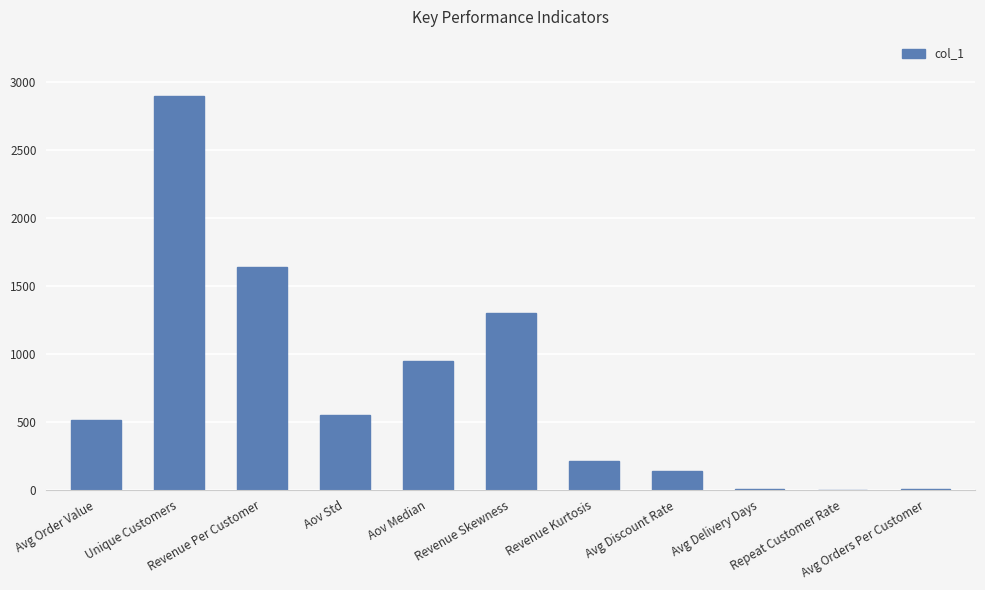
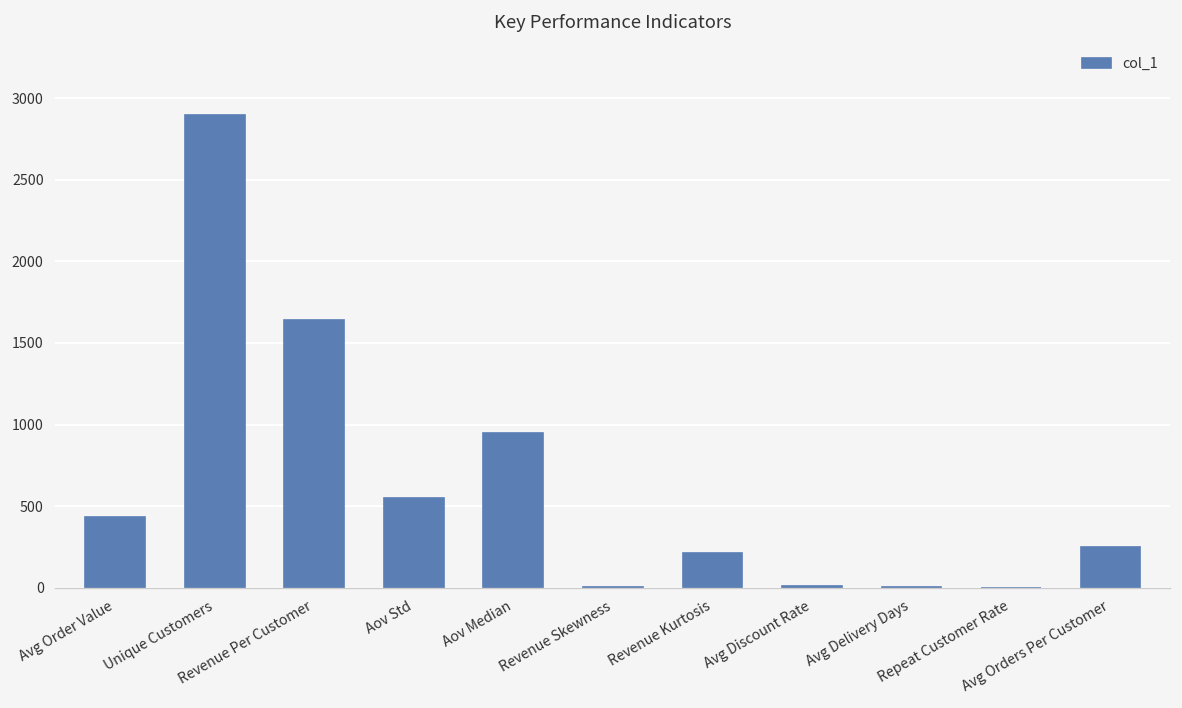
  {
-   "Avg Order Value": 510,
+   "Avg Order Value": 430,
    "Unique Customers": 2900,
    "Revenue Per Customer": 1640,
    "Aov Std": 550,
    "Aov Median": 950,
-   "Revenue Skewness": 1300,
+   "Revenue Skewness": 0,
    "Revenue Kurtosis": 220,
-   "Avg Discount Rate": 140,
-   "Avg Orders Per Customer": 0
+   "Avg Discount Rate": 10,
+   "Avg Orders Per Customer": 250
  }
